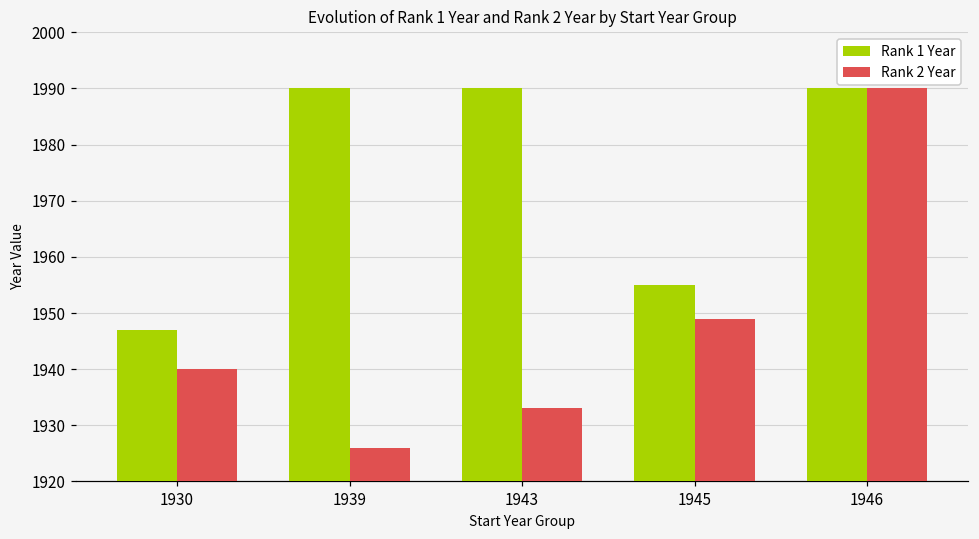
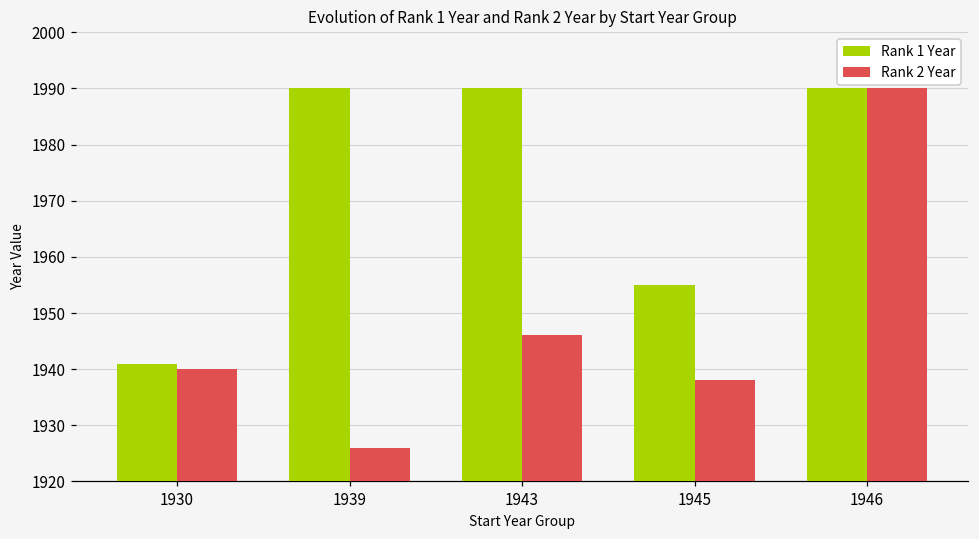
  {
    "Rank 1 Year": {
-     "1930": 1947,
+     "1930": 1941,
      "1939": 1990,
      "1943": 1990,
      "1945": 1955,
      "1946": 1990
    },
    "Rank 2 Year": {
      "1930": 1940,
      "1939": 1926,
-     "1943": 1933,
-     "1945": 1949,
+     "1943": 1946,
+     "1945": 1938,
      "1946": 1990
    }
  }
